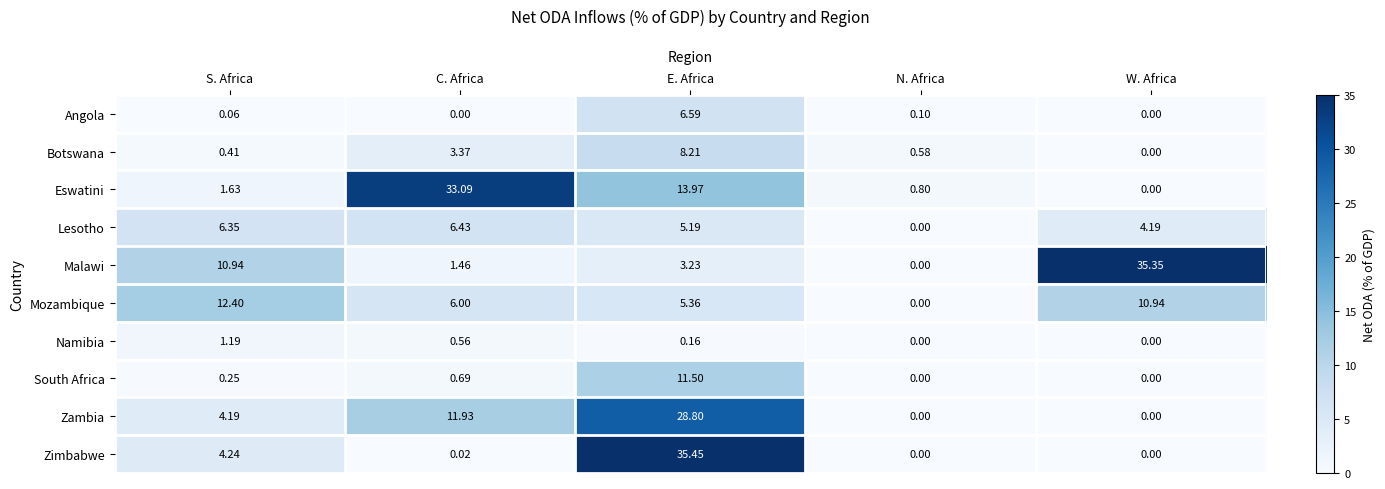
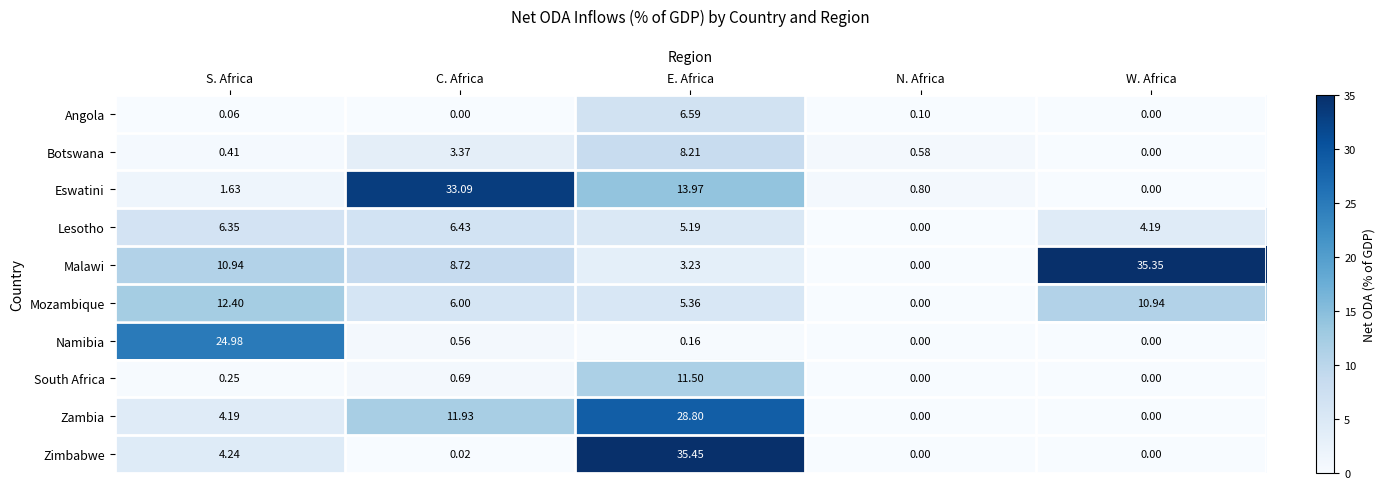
  {
    "Angola": {
      "S. Africa": 0.06,
      "C. Africa": 0.00,
      "E. Africa": 6.59,
      "N. Africa": 0.10,
      "W. Africa": 0.00
    },
    "Botswana": {
      "S. Africa": 0.41,
      "C. Africa": 3.37,
      "E. Africa": 8.21,
      "N. Africa": 0.58,
      "W. Africa": 0.00
    },
    "Eswatini": {
      "S. Africa": 1.63,
      "C. Africa": 33.09,
      "E. Africa": 13.97,
      "N. Africa": 0.80,
      "W. Africa": 0.00
    },
    "Lesotho": {
      "S. Africa": 6.35,
      "C. Africa": 6.43,
      "E. Africa": 5.19,
      "N. Africa": 0.00,
      "W. Africa": 4.19
    },
    "Malawi": {
      "S. Africa": 10.94,
-     "C. Africa": 1.46,
+     "C. Africa": 8.72,
      "E. Africa": 3.23,
      "N. Africa": 0.00,
      "W. Africa": 35.35
    },
    "Mozambique": {
      "S. Africa": 12.40,
      "C. Africa": 6.00,
      "E. Africa": 5.36,
      "N. Africa": 0.00,
      "W. Africa": 10.94
    },
    "Namibia": {
-     "S. Africa": 1.19,
+     "S. Africa": 24.98,
      "C. Africa": 0.56,
      "E. Africa": 0.16,
      "N. Africa": 0.00,
      "W. Africa": 0.00
    },
    "South Africa": {
      "S. Africa": 0.25,
      "C. Africa": 0.69,
      "E. Africa": 11.50,
      "N. Africa": 0.00,
      "W. Africa": 0.00
    },
    "Zambia": {
      "S. Africa": 4.19,
      "C. Africa": 11.93,
      "E. Africa": 28.80,
      "N. Africa": 0.00,
      "W. Africa": 0.00
    },
    "Zimbabwe": {
      "S. Africa": 4.24,
      "C. Africa": 0.02,
      "E. Africa": 35.45,
      "N. Africa": 0.00,
      "W. Africa": 0.00
    }
  }
